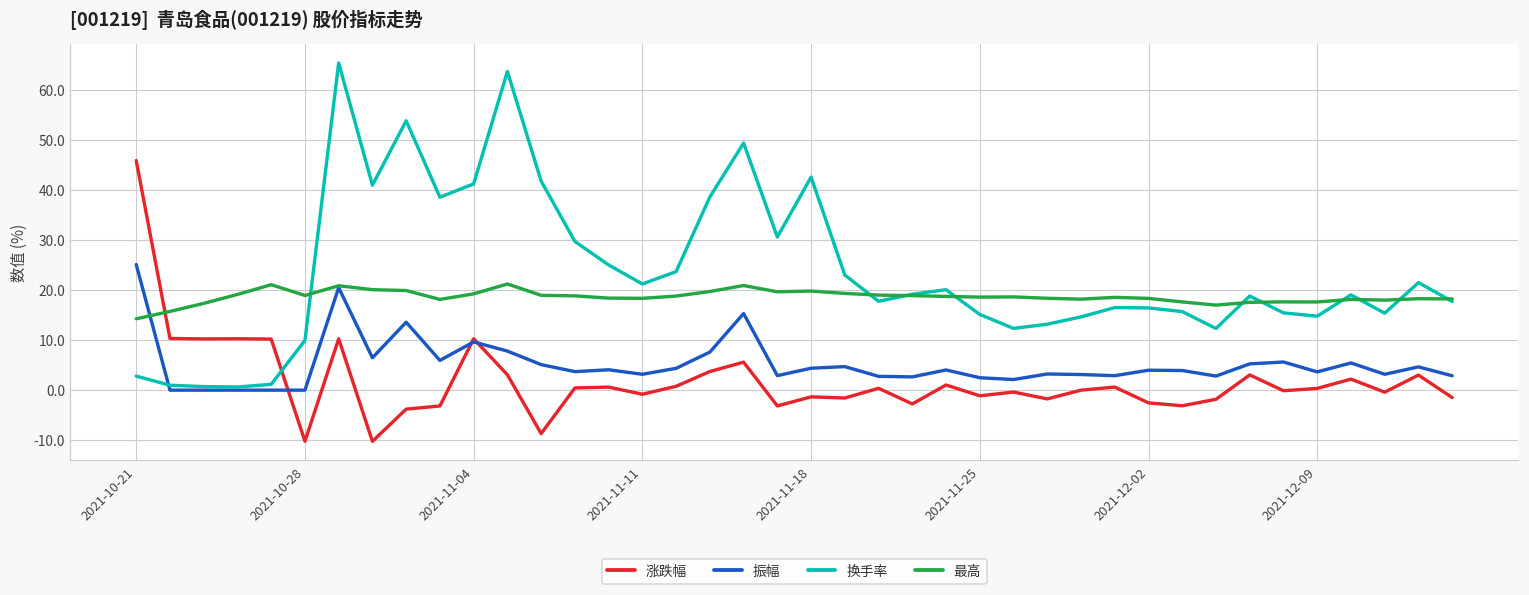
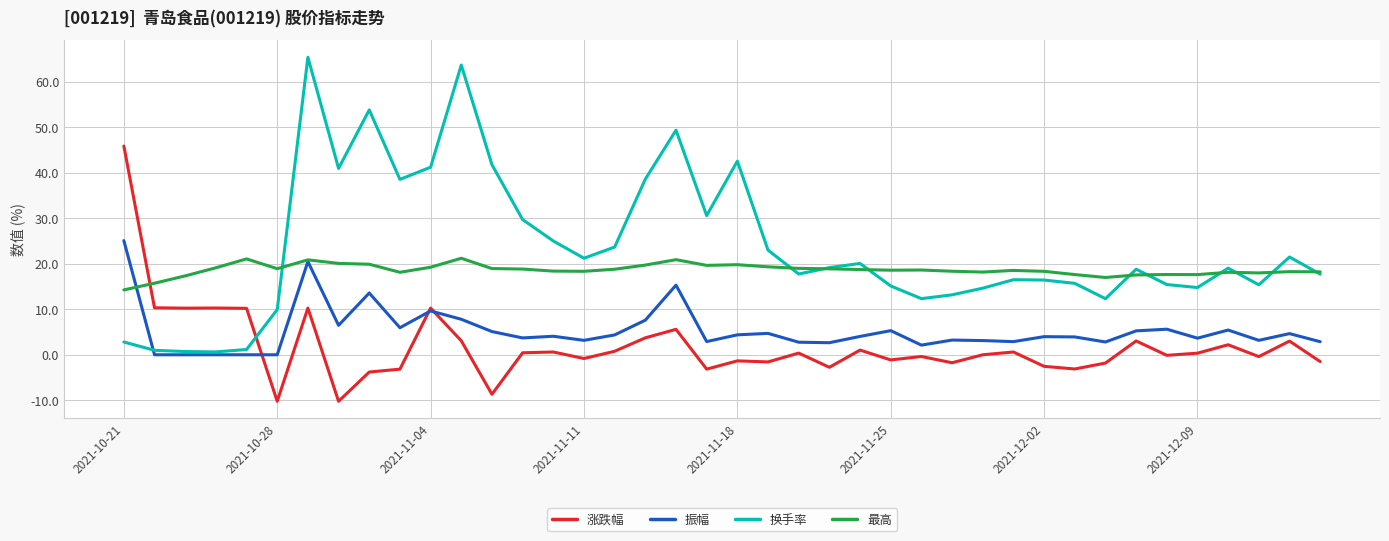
  {
    "涨跌幅": {
      "2021-10-21": 46,
      "2021-10-28": -10,
      "2021-11-04": 10,
      "2021-11-11": -1,
      "2021-11-18": -1,
      "2021-11-25": -1,
      "2021-12-02": -3,
      "2021-12-09": 0
    },
    "振幅": {
      "2021-10-21": 25,
      "2021-10-28": 0,
      "2021-11-04": 10,
      "2021-11-11": 3,
      "2021-11-18": 4,
-     "2021-11-25": 2,
+     "2021-11-25": 5,
      "2021-12-02": 4,
      "2021-12-09": 4
    },
    "换手率": {
      "2021-10-21": 3,
      "2021-10-28": 10,
      "2021-11-04": 41,
      "2021-11-11": 21,
      "2021-11-18": 43,
      "2021-11-25": 15,
      "2021-12-02": 16,
      "2021-12-09": 15
    },
    "最高": {
      "2021-10-21": 14,
      "2021-10-28": 19,
      "2021-11-04": 19,
      "2021-11-11": 18,
      "2021-11-18": 20,
      "2021-11-25": 19,
      "2021-12-02": 18,
      "2021-12-09": 18
    }
  }
